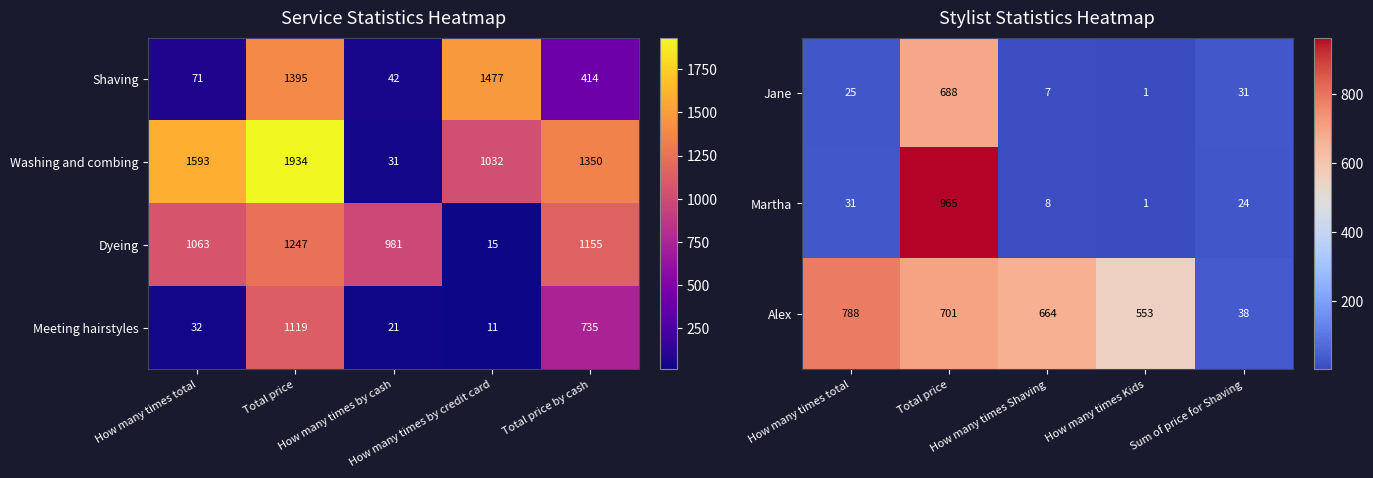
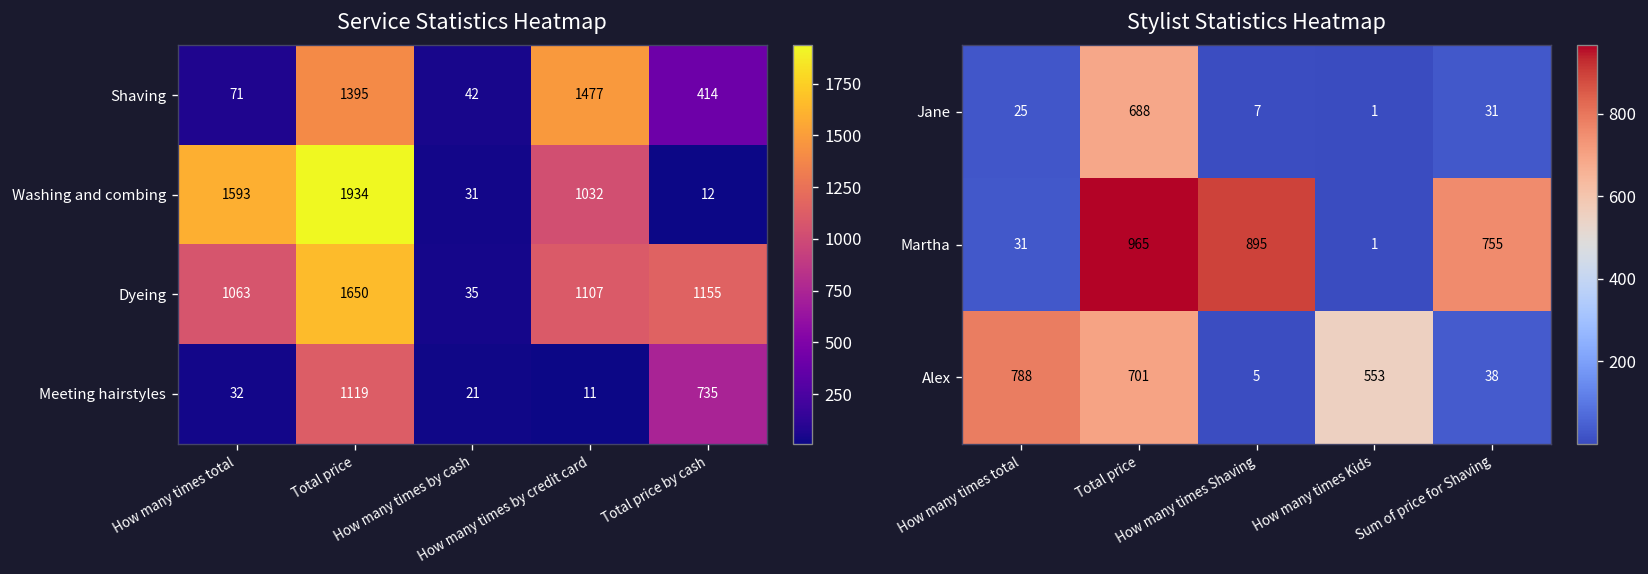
  {
    "Service Statistics Heatmap": {
      "Shaving": {
        "How many times total": 71,
        "Total price": 1395,
        "How many times by cash": 42,
        "How many times by credit card": 1477,
        "Total price by cash": 414
      },
      "Washing and combing": {
        "How many times total": 1593,
        "Total price": 1934,
        "How many times by cash": 31,
        "How many times by credit card": 1032,
-       "Total price by cash": 1350
+       "Total price by cash": 12
      },
      "Dyeing": {
        "How many times total": 1063,
-       "Total price": 1247,
-       "How many times by cash": 981,
-       "How many times by credit card": 15,
+       "Total price": 1650,
+       "How many times by cash": 35,
+       "How many times by credit card": 1107,
        "Total price by cash": 1155
      },
      "Meeting hairstyles": {
        "How many times total": 32,
        "Total price": 1119,
        "How many times by cash": 21,
        "How many times by credit card": 11,
        "Total price by cash": 735
      }
    },
    "Stylist Statistics Heatmap": {
      "Jane": {
        "How many times total": 25,
        "Total price": 688,
        "How many times Shaving": 7,
        "How many times Kids": 1,
        "Sum of price for Shaving": 31
      },
      "Martha": {
        "How many times total": 31,
        "Total price": 965,
-       "How many times Shaving": 8,
+       "How many times Shaving": 895,
        "How many times Kids": 1,
-       "Sum of price for Shaving": 24
+       "Sum of price for Shaving": 755
      },
      "Alex": {
        "How many times total": 788,
        "Total price": 701,
-       "How many times Shaving": 664,
+       "How many times Shaving": 5,
        "How many times Kids": 553,
        "Sum of price for Shaving": 38
      }
    }
  }
